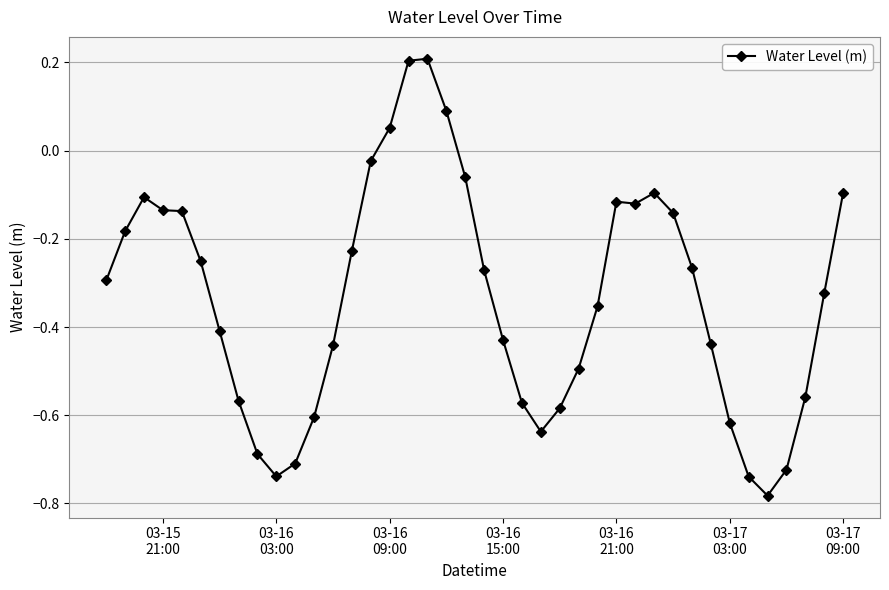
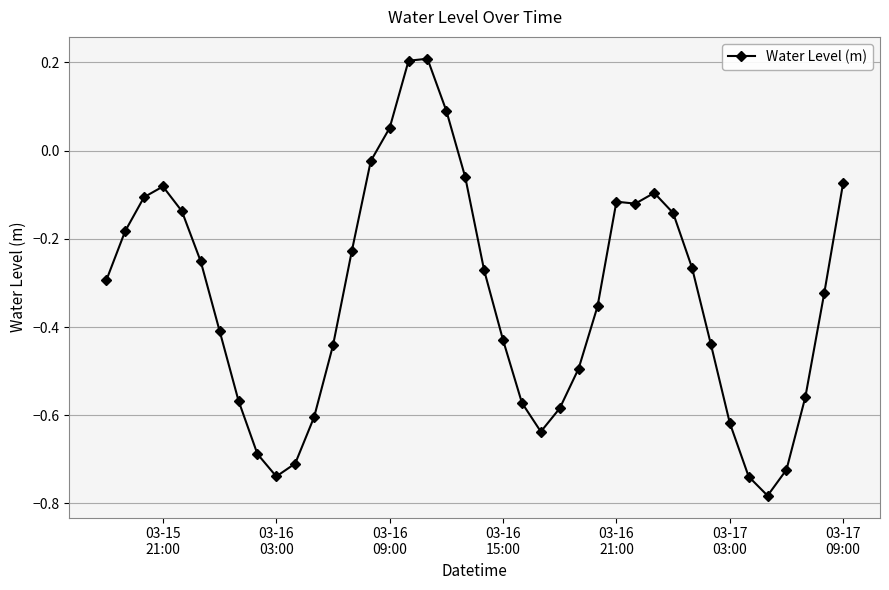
  {
-   "03-15 21:00": -0.14,
+   "03-15 21:00": -0.08,
    "03-16 03:00": -0.74,
    "03-16 09:00": 0.05,
    "03-16 15:00": -0.43,
    "03-16 21:00": -0.12,
    "03-17 03:00": -0.62,
-   "03-17 09:00": -0.10
+   "03-17 09:00": -0.07
  }
